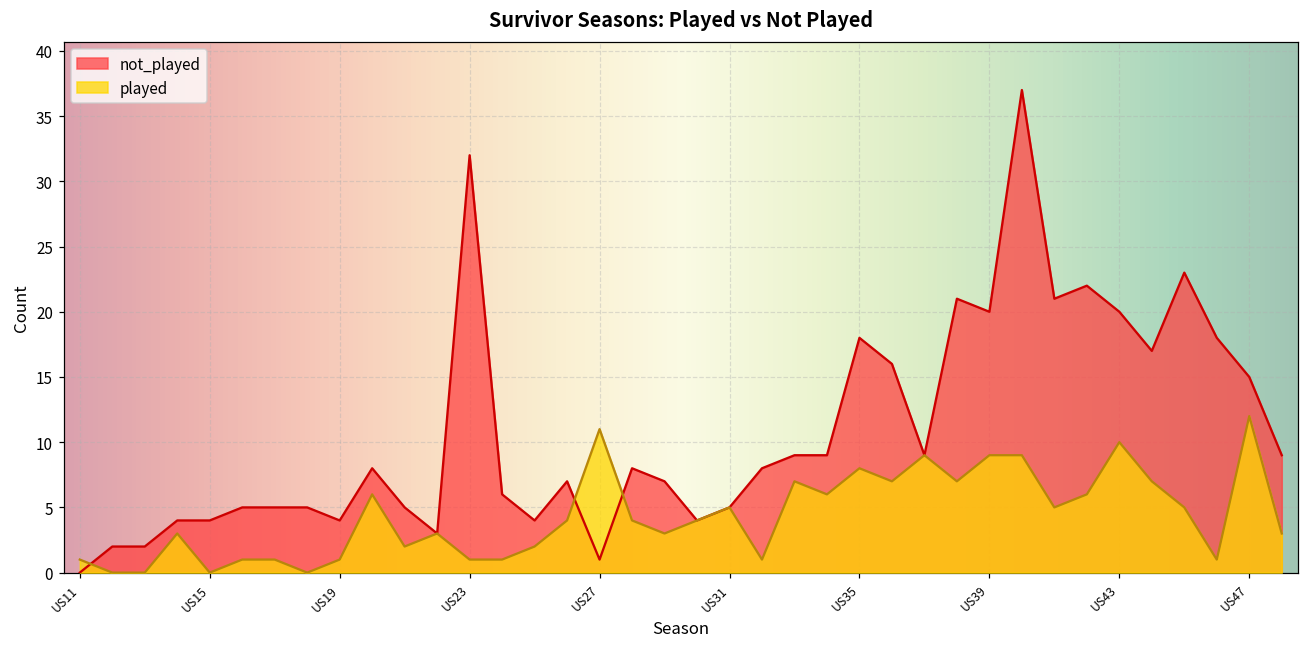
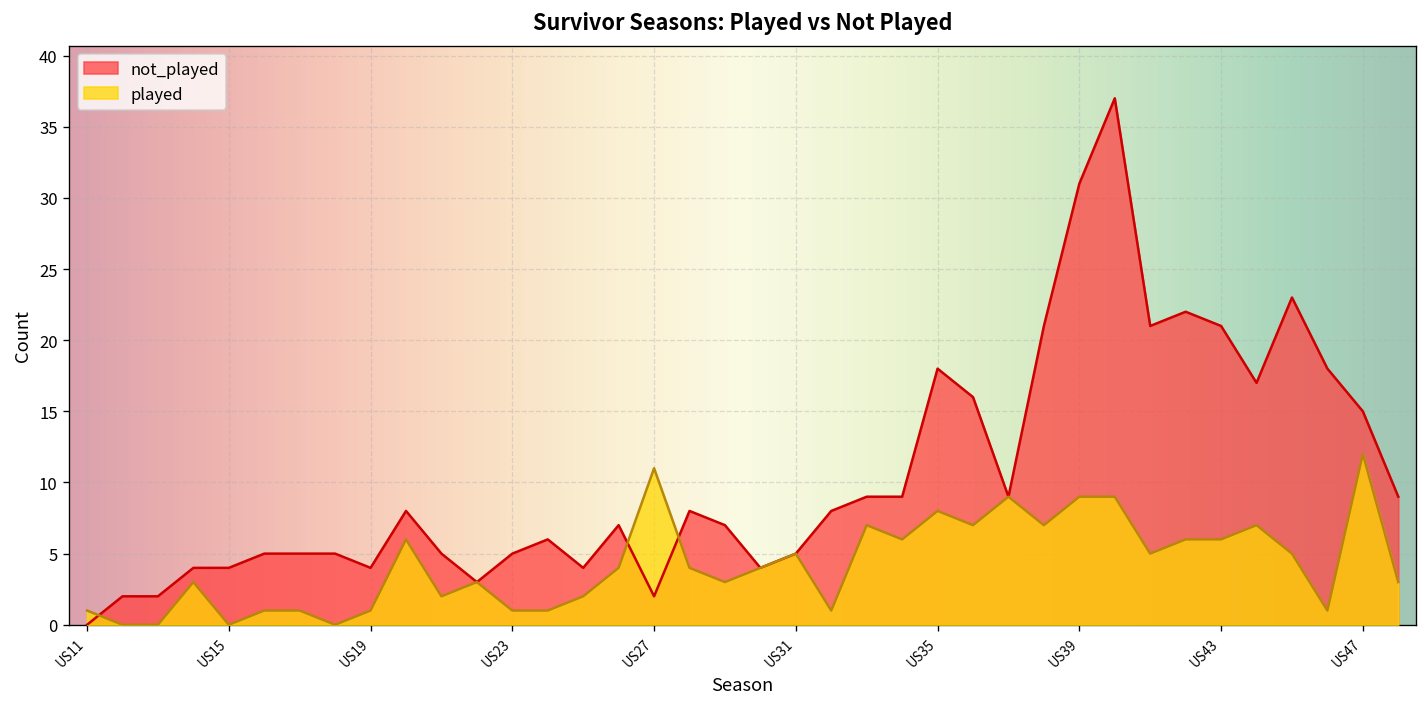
  {
    "not_played": {
      "US11": 0,
      "US15": 4,
      "US19": 4,
-     "US23": 32,
-     "US27": 1,
+     "US23": 5,
+     "US27": 2,
      "US35": 18,
-     "US39": 20,
-     "US43": 20,
+     "US39": 31,
+     "US43": 21,
      "US47": 15
    },
    "played": {
      "US11": 1,
      "US15": 0,
      "US19": 1,
      "US23": 1,
      "US27": 11,
      "US35": 8,
      "US39": 9,
-     "US43": 10,
+     "US43": 6,
      "US47": 12
    }
  }
